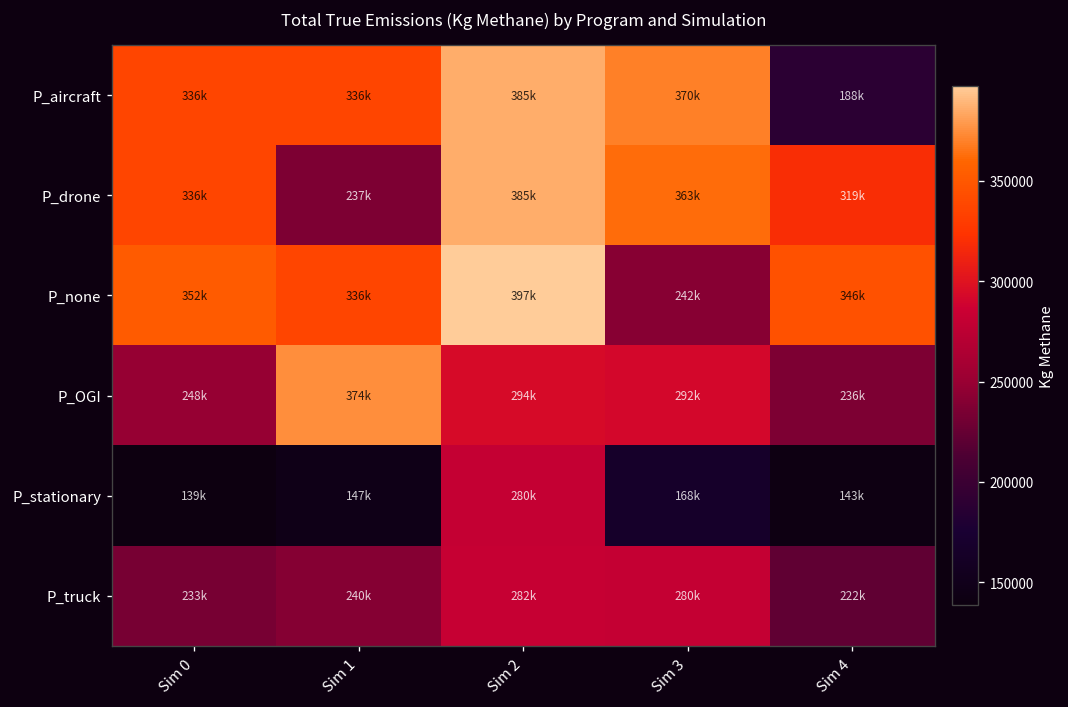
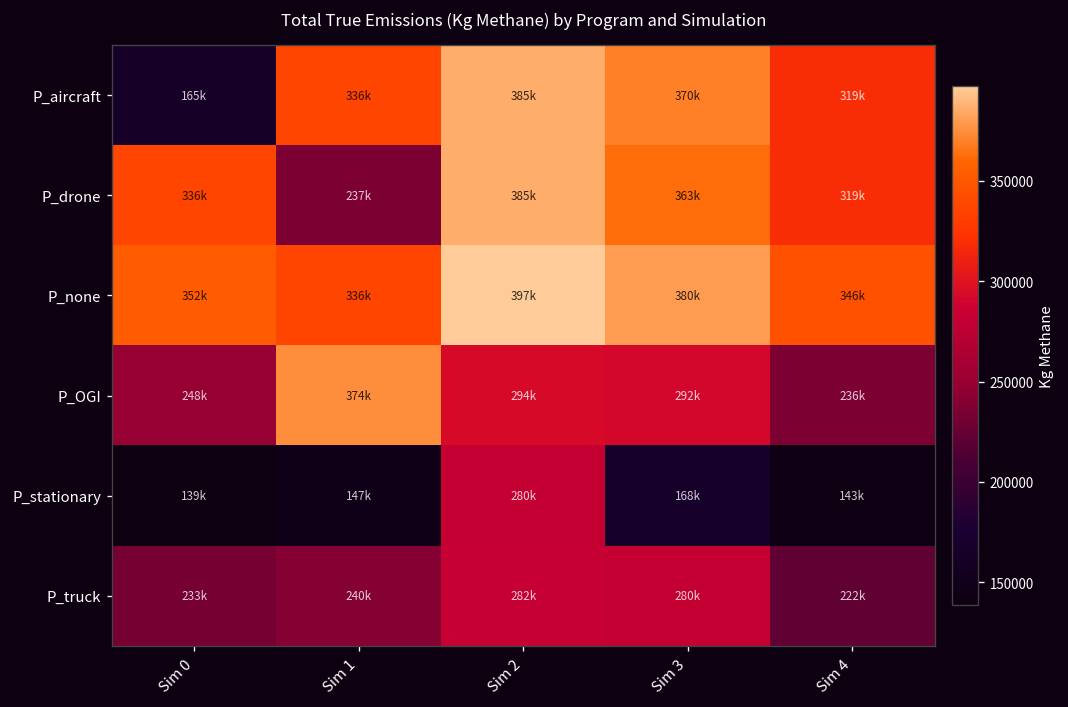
  {
    "P_aircraft": {
-     "Sim 0": "336k",
+     "Sim 0": "165k",
      "Sim 1": "336k",
      "Sim 2": "385k",
      "Sim 3": "370k",
-     "Sim 4": "188k"
+     "Sim 4": "319k"
    },
    "P_drone": {
      "Sim 0": "336k",
      "Sim 1": "237k",
      "Sim 2": "385k",
      "Sim 3": "363k",
      "Sim 4": "319k"
    },
    "P_none": {
      "Sim 0": "352k",
      "Sim 1": "336k",
      "Sim 2": "397k",
-     "Sim 3": "242k",
+     "Sim 3": "380k",
      "Sim 4": "346k"
    },
    "P_OGI": {
      "Sim 0": "248k",
      "Sim 1": "374k",
      "Sim 2": "294k",
      "Sim 3": "292k",
      "Sim 4": "236k"
    },
    "P_stationary": {
      "Sim 0": "139k",
      "Sim 1": "147k",
      "Sim 2": "280k",
      "Sim 3": "168k",
      "Sim 4": "143k"
    },
    "P_truck": {
      "Sim 0": "233k",
      "Sim 1": "240k",
      "Sim 2": "282k",
      "Sim 3": "280k",
      "Sim 4": "222k"
    }
  }
